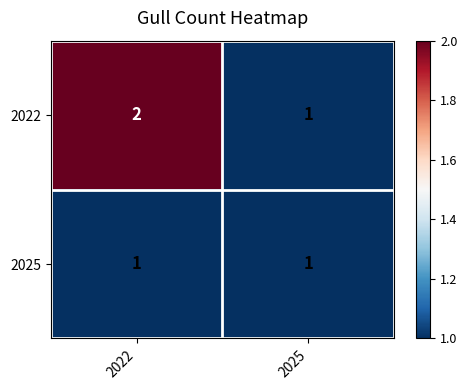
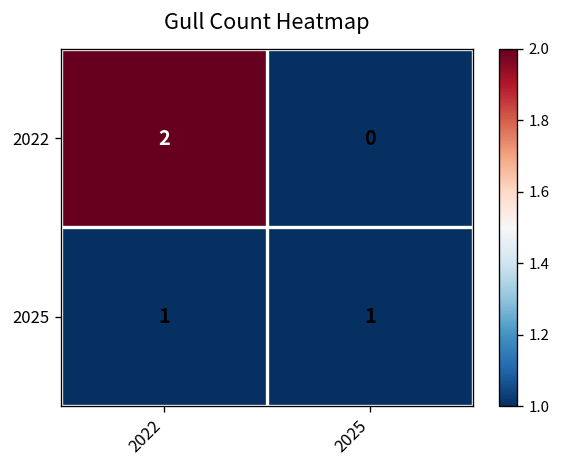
  {
    "2022": {
      "2022": 2,
-     "2025": 1
+     "2025": 0
    },
    "2025": {
      "2022": 1,
      "2025": 1
    }
  }
